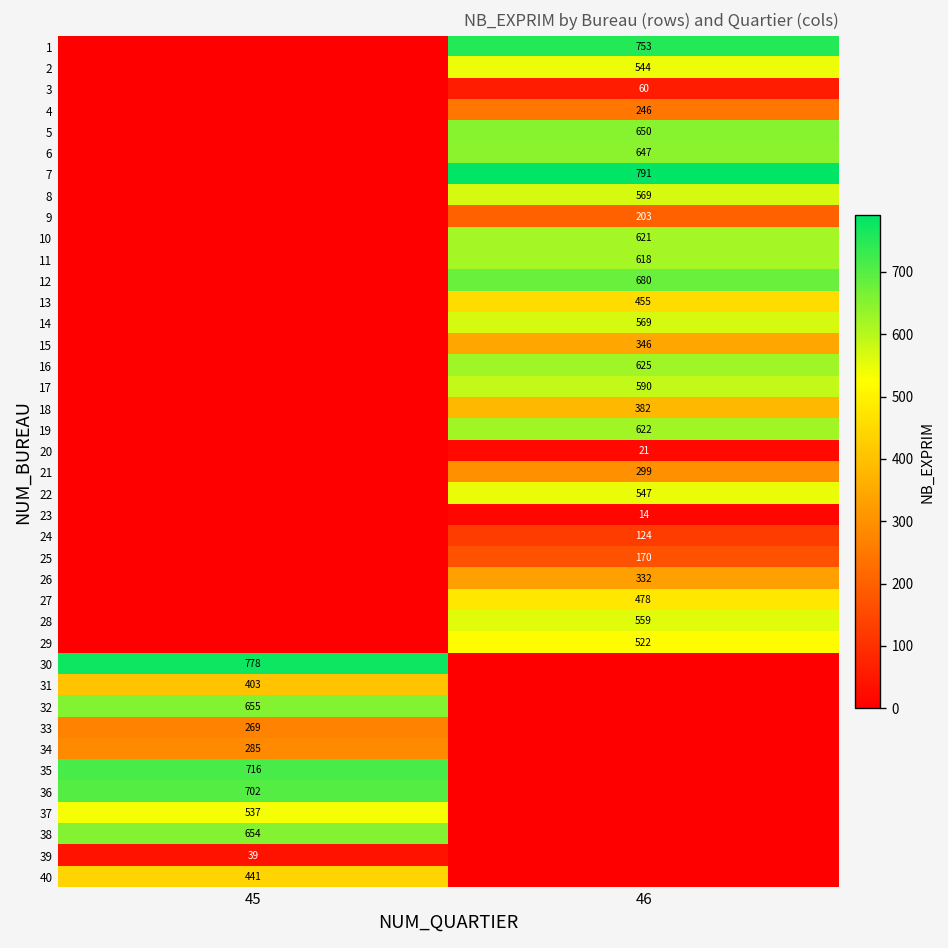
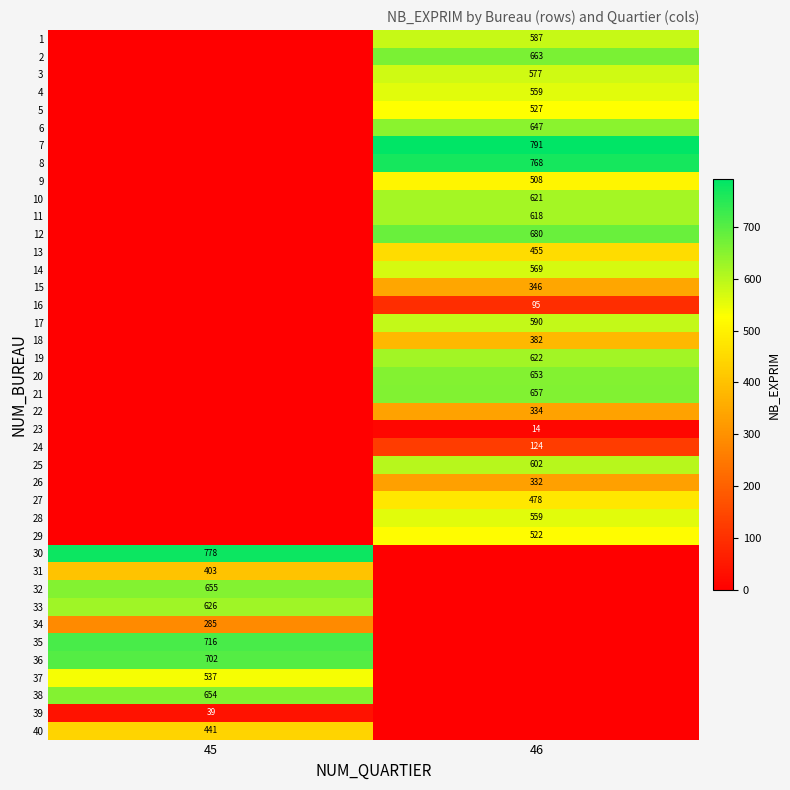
  {
    "1": {
-     "46": 753
+     "46": 587
    },
    "2": {
-     "46": 544
+     "46": 663
    },
    "3": {
-     "46": 60
+     "46": 577
    },
    "4": {
-     "46": 246
+     "46": 559
    },
    "5": {
-     "46": 650
+     "46": 527
    },
    "6": {
      "46": 647
    },
    "7": {
      "46": 791
    },
    "8": {
-     "46": 569
+     "46": 768
    },
    "9": {
-     "46": 203
+     "46": 508
    },
    "10": {
      "46": 621
    },
    "11": {
      "46": 618
    },
    "12": {
      "46": 680
    },
    "13": {
      "46": 455
    },
    "14": {
      "46": 569
    },
    "15": {
      "46": 346
    },
    "16": {
-     "46": 625
+     "46": 95
    },
    "17": {
      "46": 590
    },
    "18": {
      "46": 382
    },
    "19": {
      "46": 622
    },
    "20": {
-     "46": 21
+     "46": 653
    },
    "21": {
-     "46": 299
+     "46": 657
    },
    "22": {
-     "46": 547
+     "46": 334
    },
    "23": {
      "46": 14
    },
    "24": {
      "46": 124
    },
    "25": {
-     "46": 170
+     "46": 602
    },
    "26": {
      "46": 332
    },
    "27": {
      "46": 478
    },
    "28": {
      "46": 559
    },
    "29": {
      "46": 522
    },
    "30": {
      "45": 778
    },
    "31": {
      "45": 403
    },
    "32": {
      "45": 655
    },
    "33": {
-     "45": 269
+     "45": 626
    },
    "34": {
      "45": 285
    },
    "35": {
      "45": 716
    },
    "36": {
      "45": 702
    },
    "37": {
      "45": 537
    },
    "38": {
      "45": 654
    },
    "39": {
      "45": 39
    },
    "40": {
      "45": 441
    }
  }
